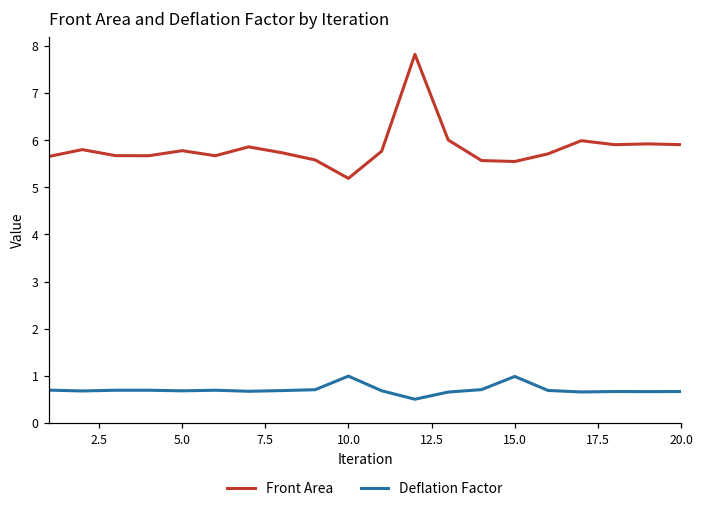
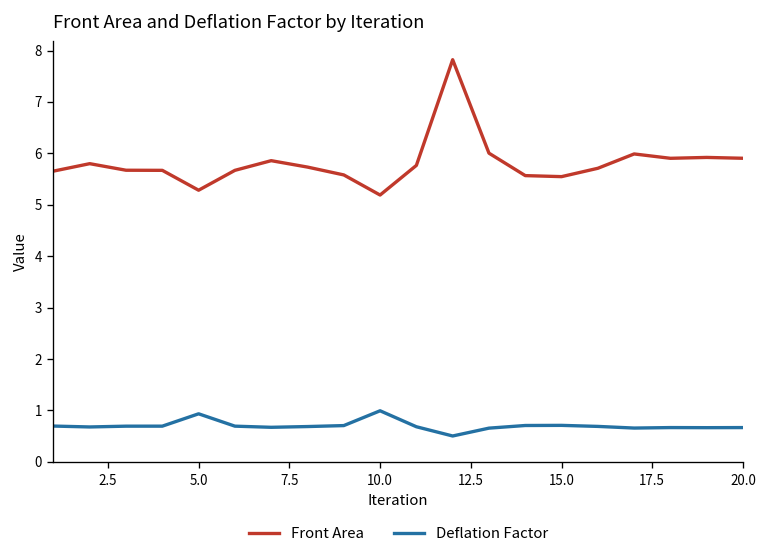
  {
    "Front Area": {
-     "5.0": 5.8,
+     "5.0": 5.3,
      "10.0": 5.2,
      "15.0": 5.5,
      "20.0": 5.9
    },
    "Deflation Factor": {
-     "5.0": 0.7,
+     "5.0": 0.9,
      "10.0": 1.0,
-     "15.0": 1.0,
+     "15.0": 0.7,
      "20.0": 0.7
    }
  }
